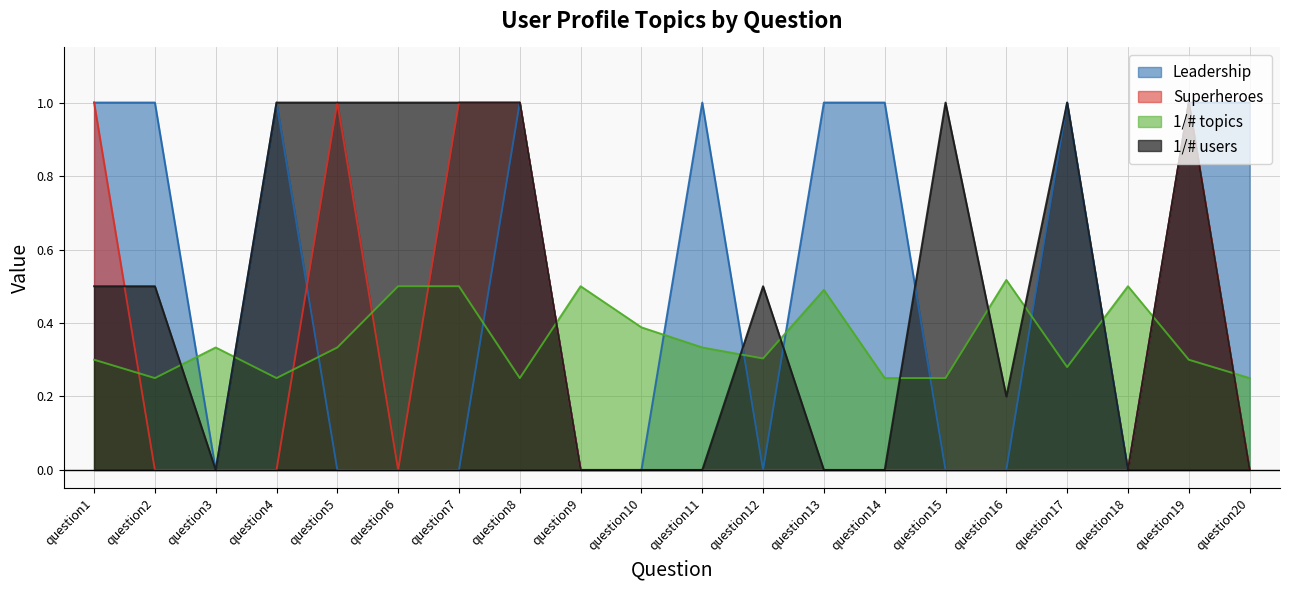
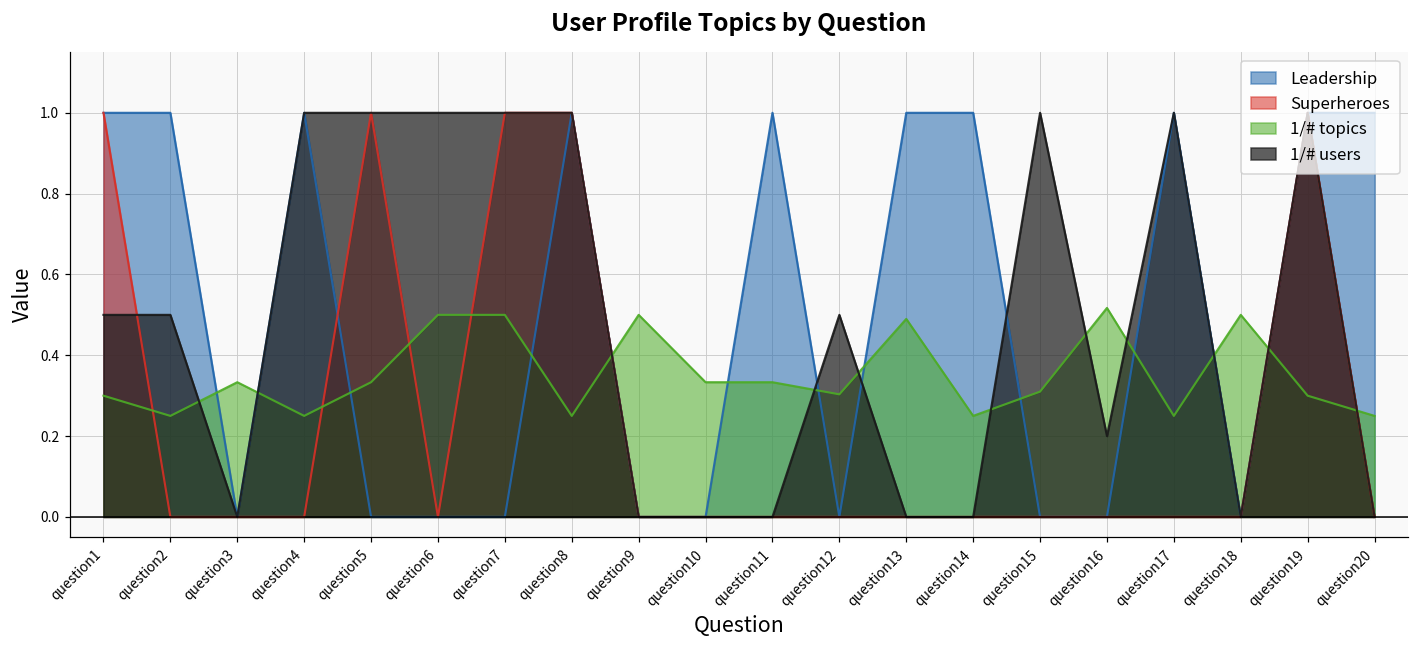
  {
    "Leadership": {
      "question2": 1.00,
      "question5": 0.00,
      "question7": 0.00,
      "question11": 1.00,
      "question13": 1.00,
      "question14": 1.00
    },
    "Superheroes": {
      "question2": 0.00,
      "question4": 0.00,
      "question17": 0.00
    },
    "1/# topics": {
      "question1": 0.30,
      "question2": 0.25,
      "question3": 0.33,
      "question4": 0.25,
      "question5": 0.33,
      "question6": 0.50,
      "question7": 0.50,
      "question8": 0.25,
      "question9": 0.50,
-     "question10": 0.39,
+     "question10": 0.33,
      "question11": 0.33,
      "question12": 0.30,
      "question13": 0.49,
      "question14": 0.25,
-     "question15": 0.25,
+     "question15": 0.31,
      "question16": 0.52,
-     "question17": 0.28,
+     "question17": 0.25,
      "question18": 0.50,
      "question19": 0.30,
      "question20": 0.25
    },
    "1/# users": {
      "question1": 0.50,
      "question2": 0.50,
      "question6": 1.00,
      "question12": 0.50,
      "question15": 1.00,
      "question16": 0.20
    }
  }
